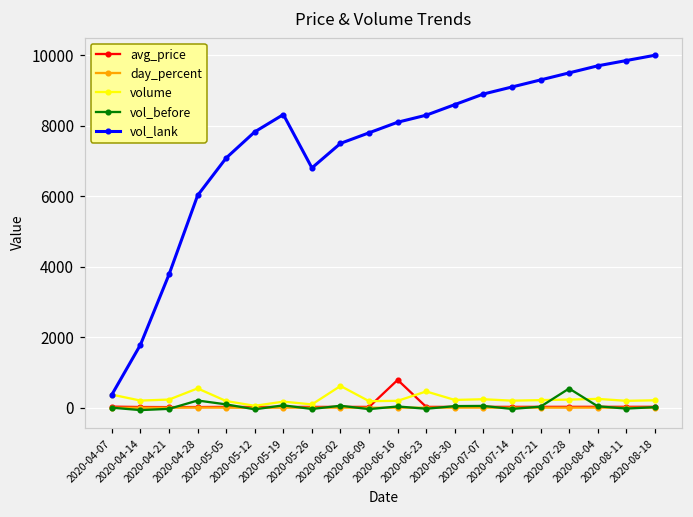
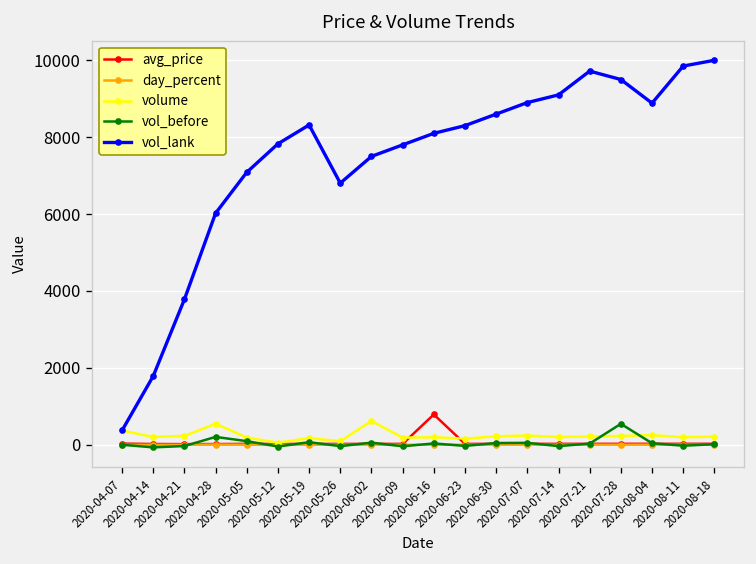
  {
    "avg_price": {
      "2020-06-16": 800
    },
    "volume": {
      "2020-04-14": 200,
      "2020-04-21": 200,
      "2020-04-28": 500,
      "2020-05-05": 200,
      "2020-05-19": 200,
      "2020-06-02": 600,
      "2020-06-09": 200,
      "2020-06-16": 200,
-     "2020-06-23": 500,
+     "2020-06-23": 200,
      "2020-06-30": 200,
      "2020-07-07": 200,
      "2020-07-14": 200,
      "2020-07-21": 200,
      "2020-07-28": 200,
      "2020-08-04": 300,
      "2020-08-11": 200,
      "2020-08-18": 200
    },
    "vol_before": {
      "2020-04-28": 200,
      "2020-07-28": 500
    },
    "vol_lank": {
      "2020-04-14": 1800,
      "2020-04-21": 3800,
      "2020-04-28": 6000,
      "2020-05-05": 7100,
      "2020-05-12": 7800,
      "2020-05-19": 8300,
      "2020-05-26": 6800,
      "2020-06-02": 7500,
      "2020-06-09": 7800,
      "2020-06-16": 8100,
      "2020-06-23": 8300,
      "2020-06-30": 8600,
      "2020-07-07": 8900,
      "2020-07-14": 9100,
-     "2020-07-21": 9300,
+     "2020-07-21": 9700,
      "2020-07-28": 9500,
-     "2020-08-04": 9700,
+     "2020-08-04": 8900,
      "2020-08-11": 9900,
      "2020-08-18": 10000
    }
  }
